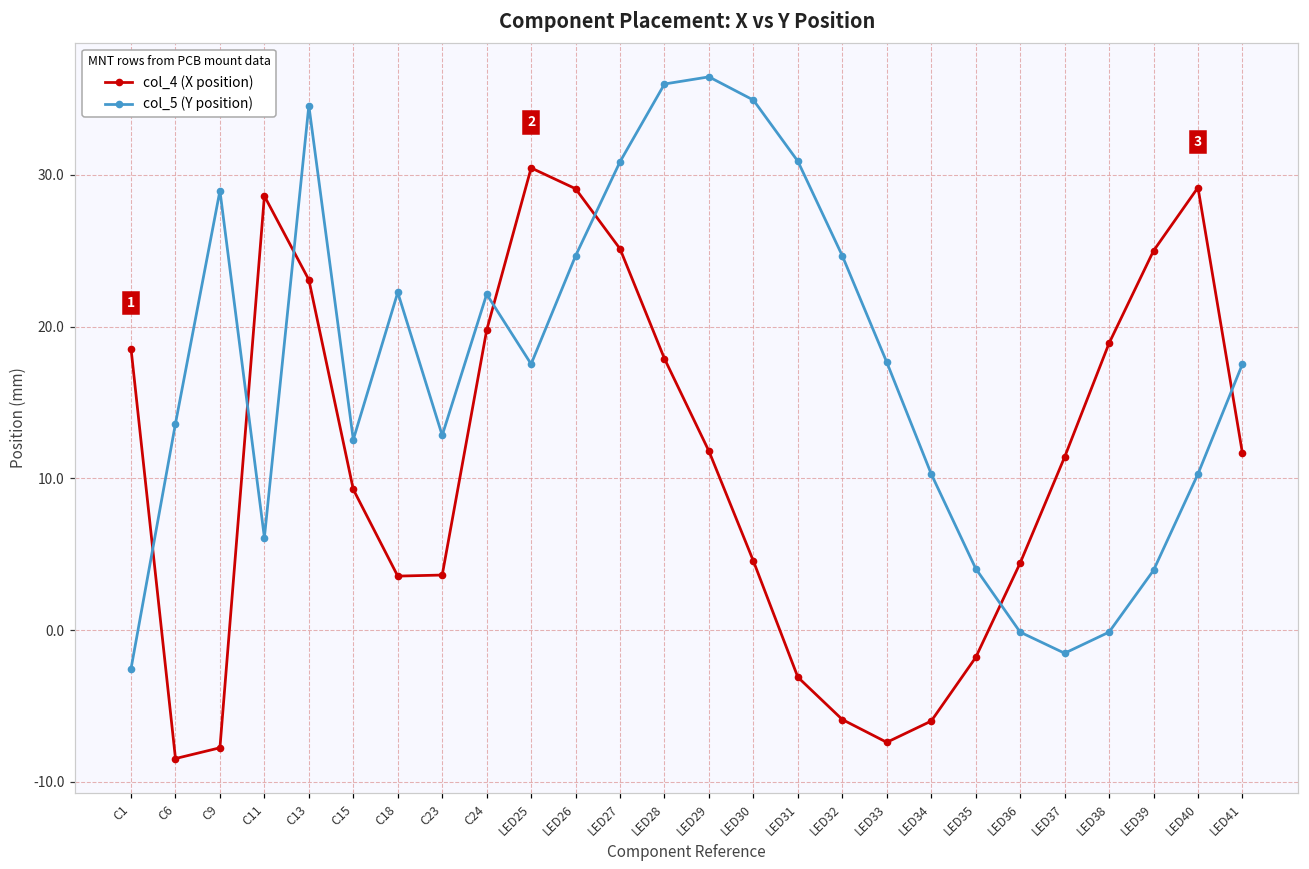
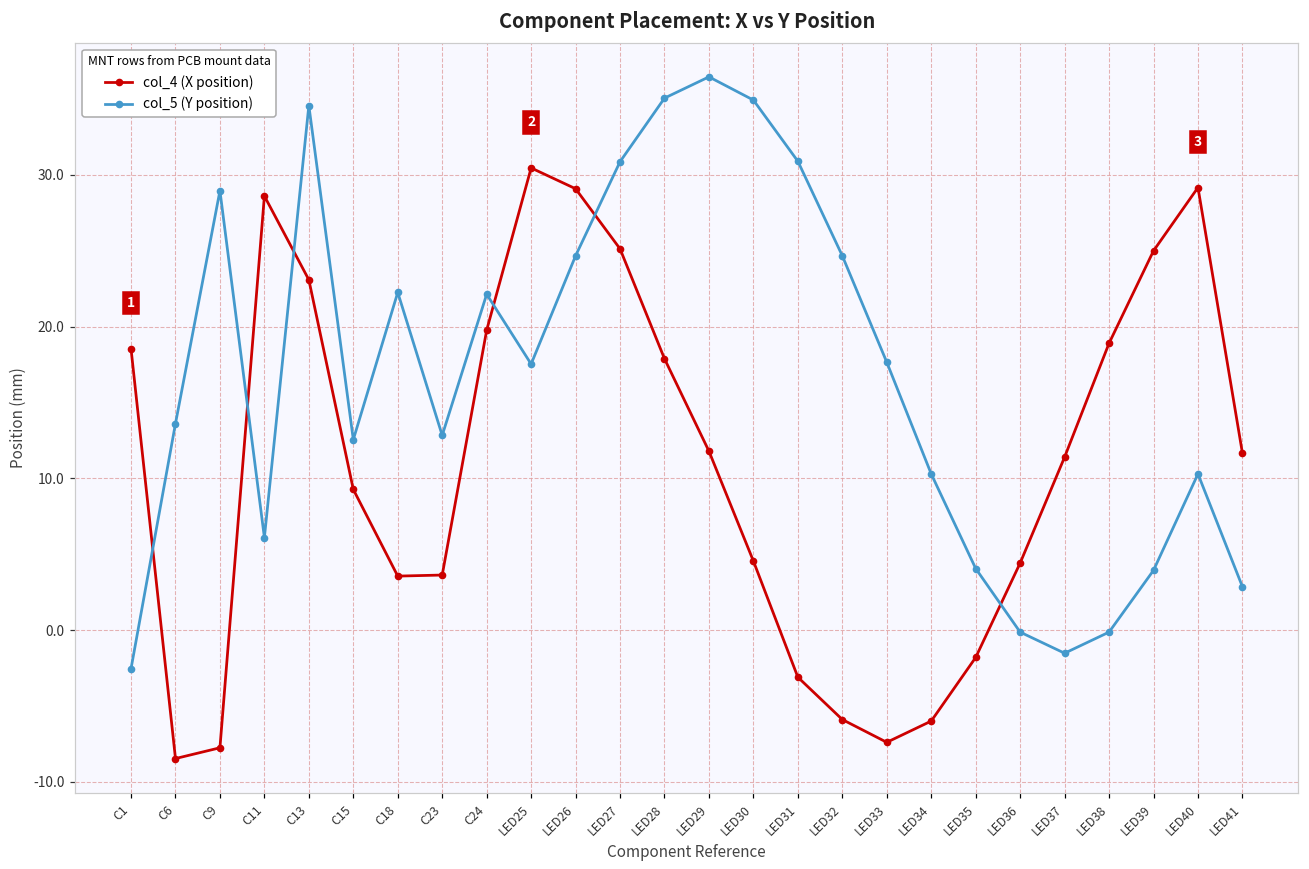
  {
    "col_4 (X position)": {
      "C1": 18.5,
      "C6": -8.5,
      "C9": -7.8,
      "C11": 28.6,
      "C13": 23.1,
      "C15": 9.3,
      "C18": 3.6,
      "C23": 3.6,
      "C24": 19.8,
      "LED25": 30.5,
      "LED26": 29.1,
      "LED27": 25.1,
      "LED28": 17.9,
      "LED29": 11.8,
      "LED30": 4.6,
      "LED31": -3.1,
      "LED32": -5.9,
      "LED33": -7.4,
      "LED34": -6.0,
      "LED35": -1.8,
      "LED36": 4.4,
      "LED37": 11.4,
      "LED38": 18.9,
      "LED39": 25.0,
      "LED40": 29.2,
      "LED41": 11.7
    },
    "col_5 (Y position)": {
      "C1": -2.5,
      "C6": 13.6,
      "C9": 29.0,
      "C11": 6.1,
      "C13": 34.6,
      "C15": 12.6,
      "C18": 22.3,
      "C23": 12.8,
      "C24": 22.1,
      "LED25": 17.5,
      "LED26": 24.7,
      "LED27": 30.9,
-     "LED28": 36.0,
+     "LED28": 35.1,
      "LED29": 36.5,
      "LED30": 34.9,
      "LED31": 30.9,
      "LED32": 24.7,
      "LED33": 17.7,
      "LED34": 10.3,
      "LED35": 4.1,
      "LED36": -0.1,
      "LED37": -1.5,
      "LED38": -0.1,
      "LED39": 3.9,
      "LED40": 10.3,
-     "LED41": 17.5
+     "LED41": 2.9
    }
  }
